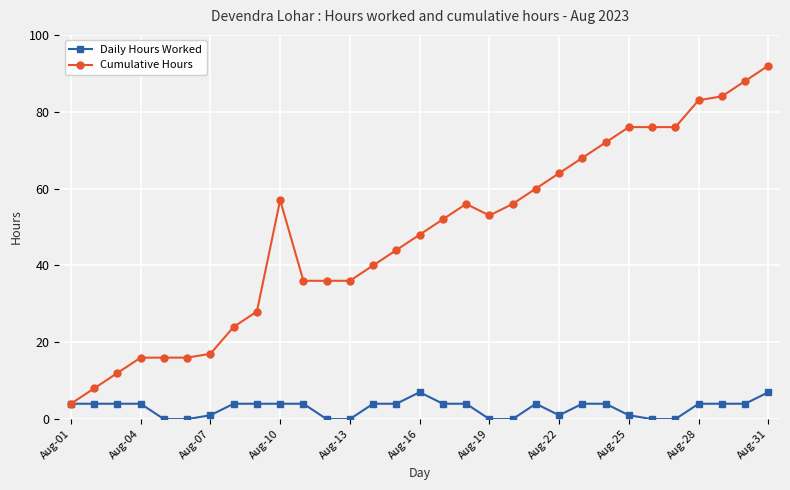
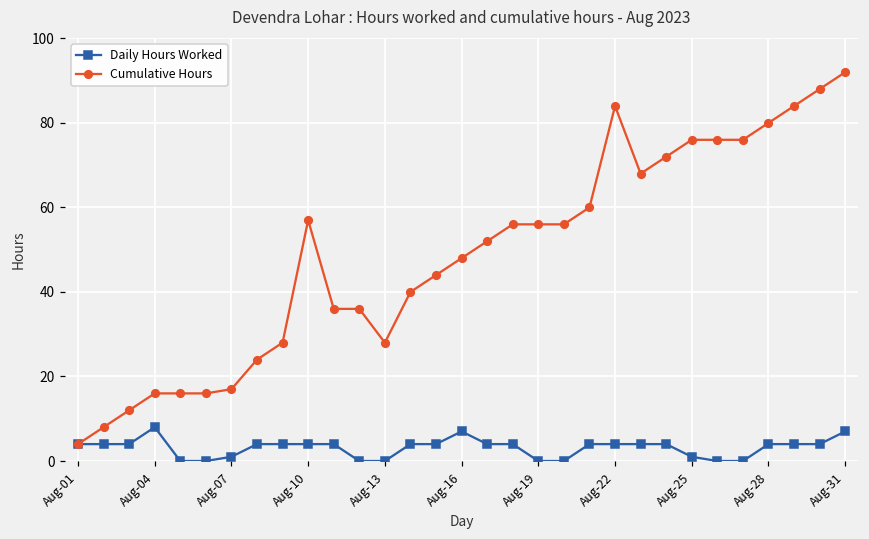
  {
    "Daily Hours Worked": {
-     "Aug-04": 4,
+     "Aug-04": 8,
      "Aug-07": 1,
      "Aug-10": 4,
      "Aug-13": 0,
      "Aug-16": 7,
      "Aug-19": 0,
-     "Aug-22": 1,
+     "Aug-22": 4,
      "Aug-25": 1,
      "Aug-28": 4,
      "Aug-31": 7
    },
    "Cumulative Hours": {
      "Aug-04": 16,
      "Aug-07": 17,
      "Aug-10": 57,
-     "Aug-13": 36,
+     "Aug-13": 28,
      "Aug-16": 48,
-     "Aug-19": 53,
-     "Aug-22": 64,
+     "Aug-19": 56,
+     "Aug-22": 84,
      "Aug-25": 76,
-     "Aug-28": 83,
+     "Aug-28": 80,
      "Aug-31": 92
    }
  }
